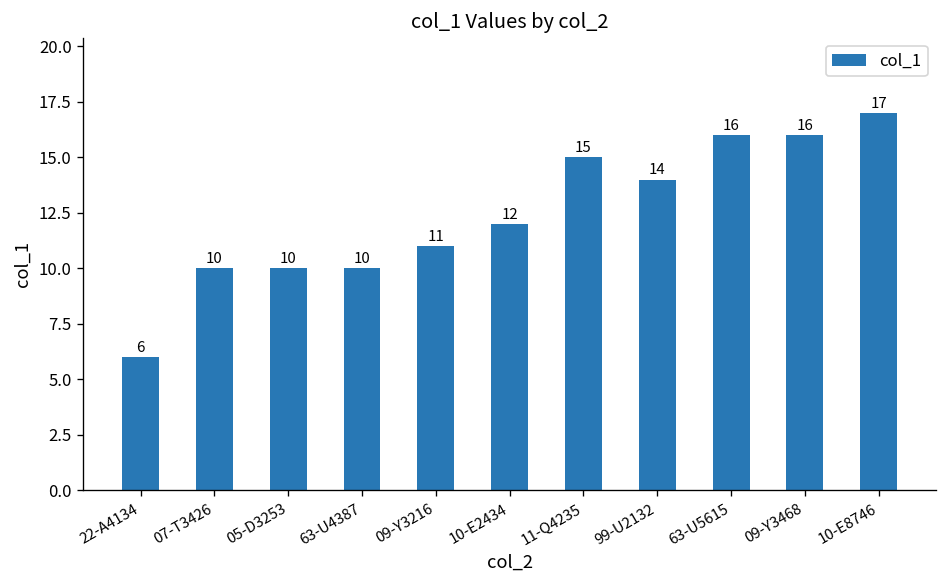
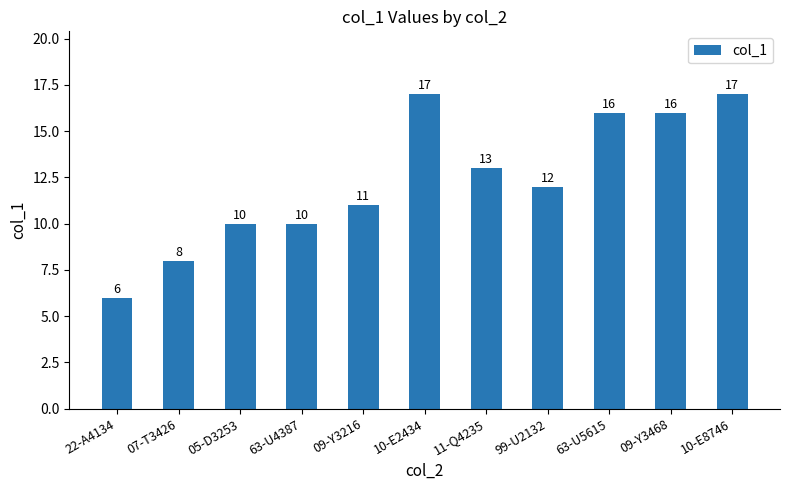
  {
    "22-A4134": 6,
-   "07-T3426": 10,
+   "07-T3426": 8,
    "05-D3253": 10,
    "63-U4387": 10,
    "09-Y3216": 11,
-   "10-E2434": 12,
-   "11-Q4235": 15,
-   "99-U2132": 14,
+   "10-E2434": 17,
+   "11-Q4235": 13,
+   "99-U2132": 12,
    "63-U5615": 16,
    "09-Y3468": 16,
    "10-E8746": 17
  }
